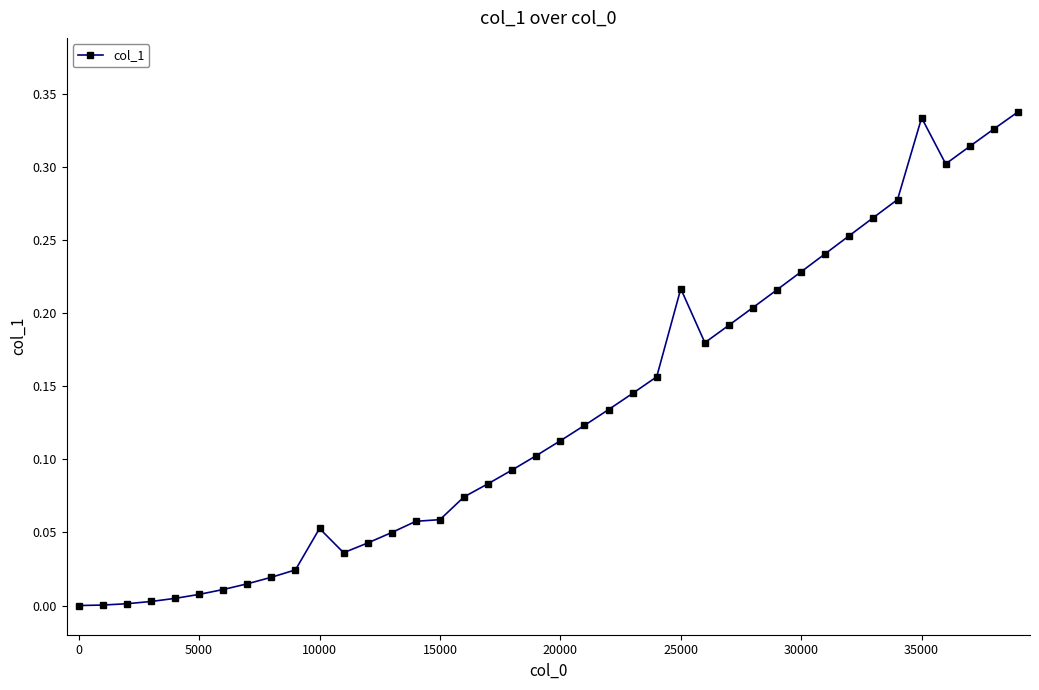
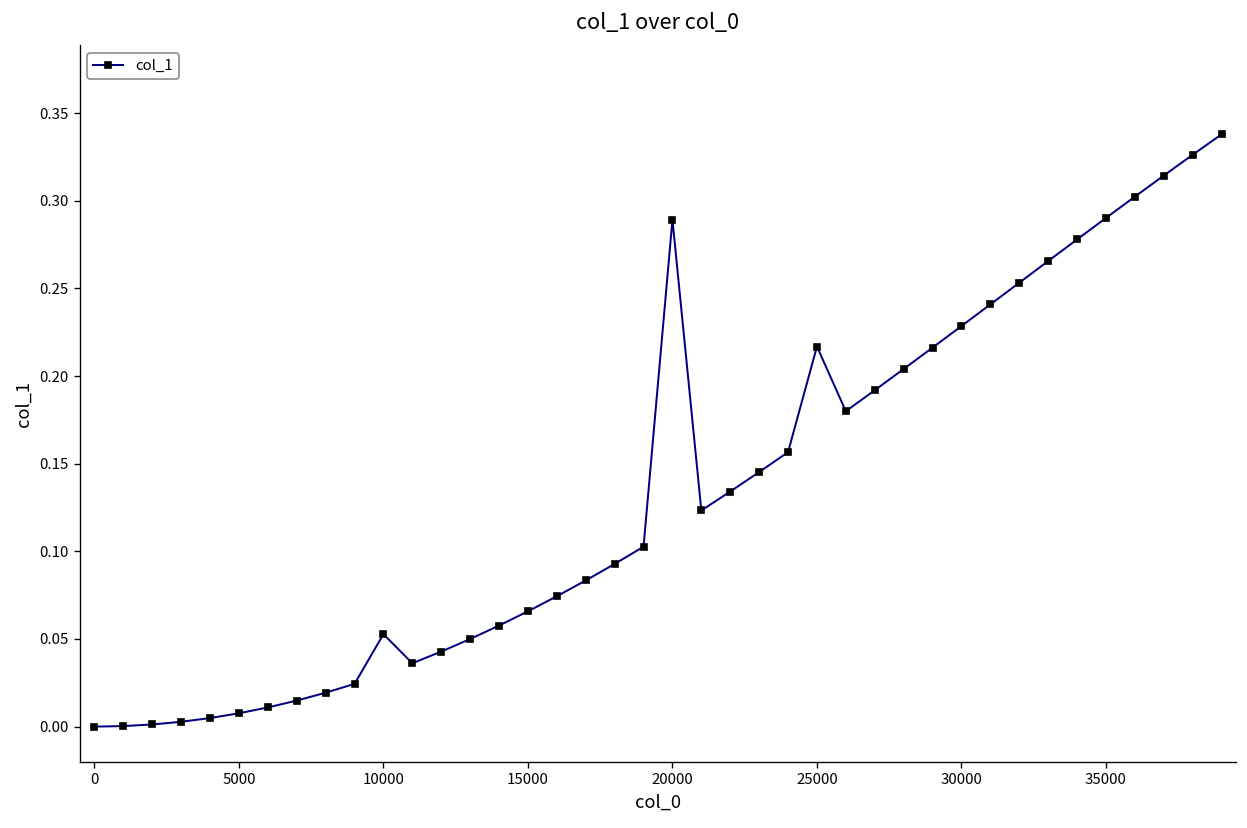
  {
    "0": 0.000,
    "5000": 0.008,
    "10000": 0.053,
-   "15000": 0.059,
-   "20000": 0.113,
+   "15000": 0.066,
+   "20000": 0.289,
    "25000": 0.217,
    "30000": 0.229,
-   "35000": 0.334
+   "35000": 0.290
  }
